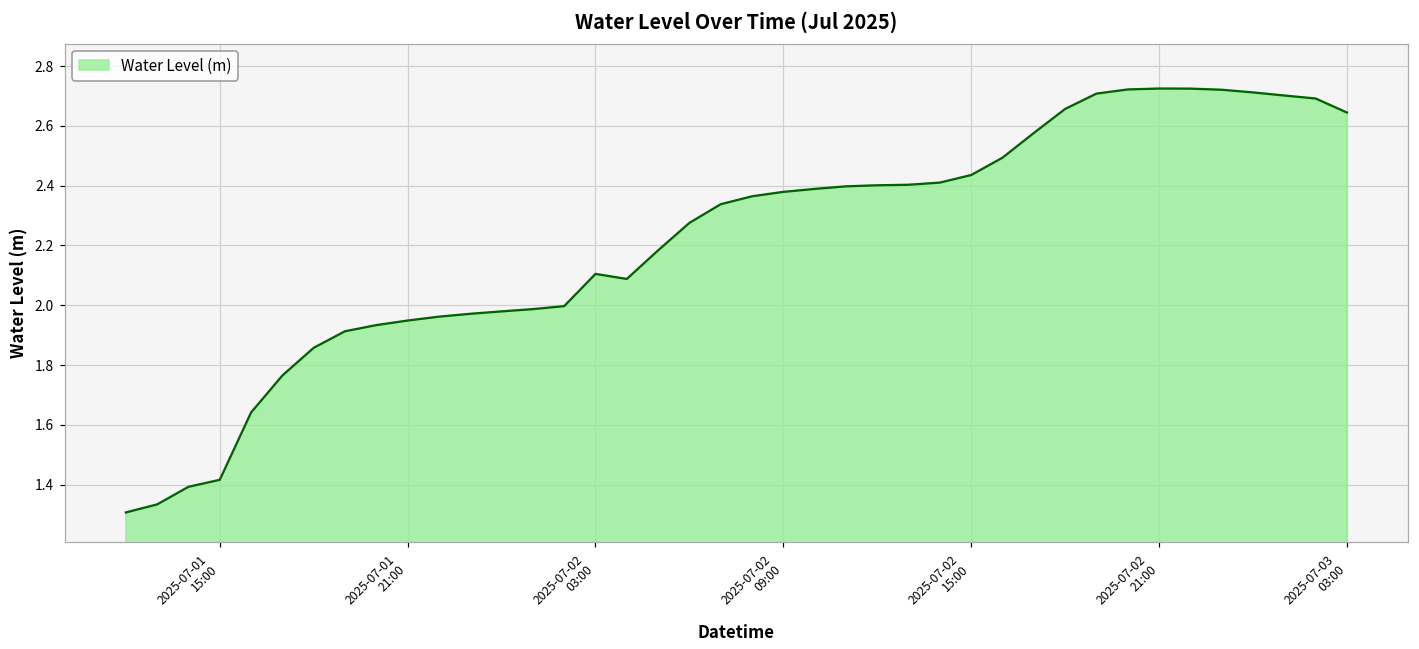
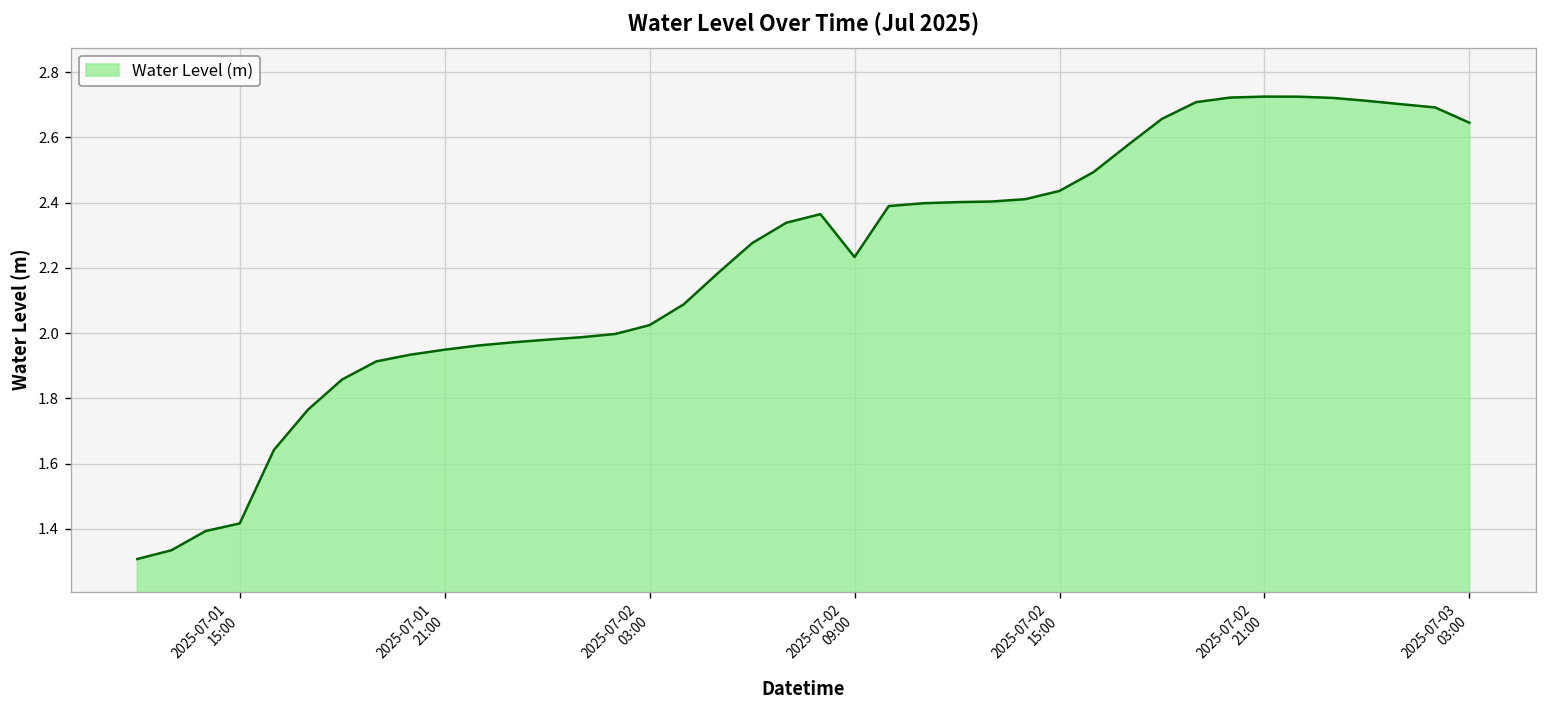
  {
    "2025-07-01 15:00": 1.42,
    "2025-07-01 21:00": 1.95,
-   "2025-07-02 03:00": 2.10,
-   "2025-07-02 09:00": 2.38,
+   "2025-07-02 03:00": 2.02,
+   "2025-07-02 09:00": 2.23,
    "2025-07-02 15:00": 2.44,
    "2025-07-02 21:00": 2.72,
    "2025-07-03 03:00": 2.64
  }
